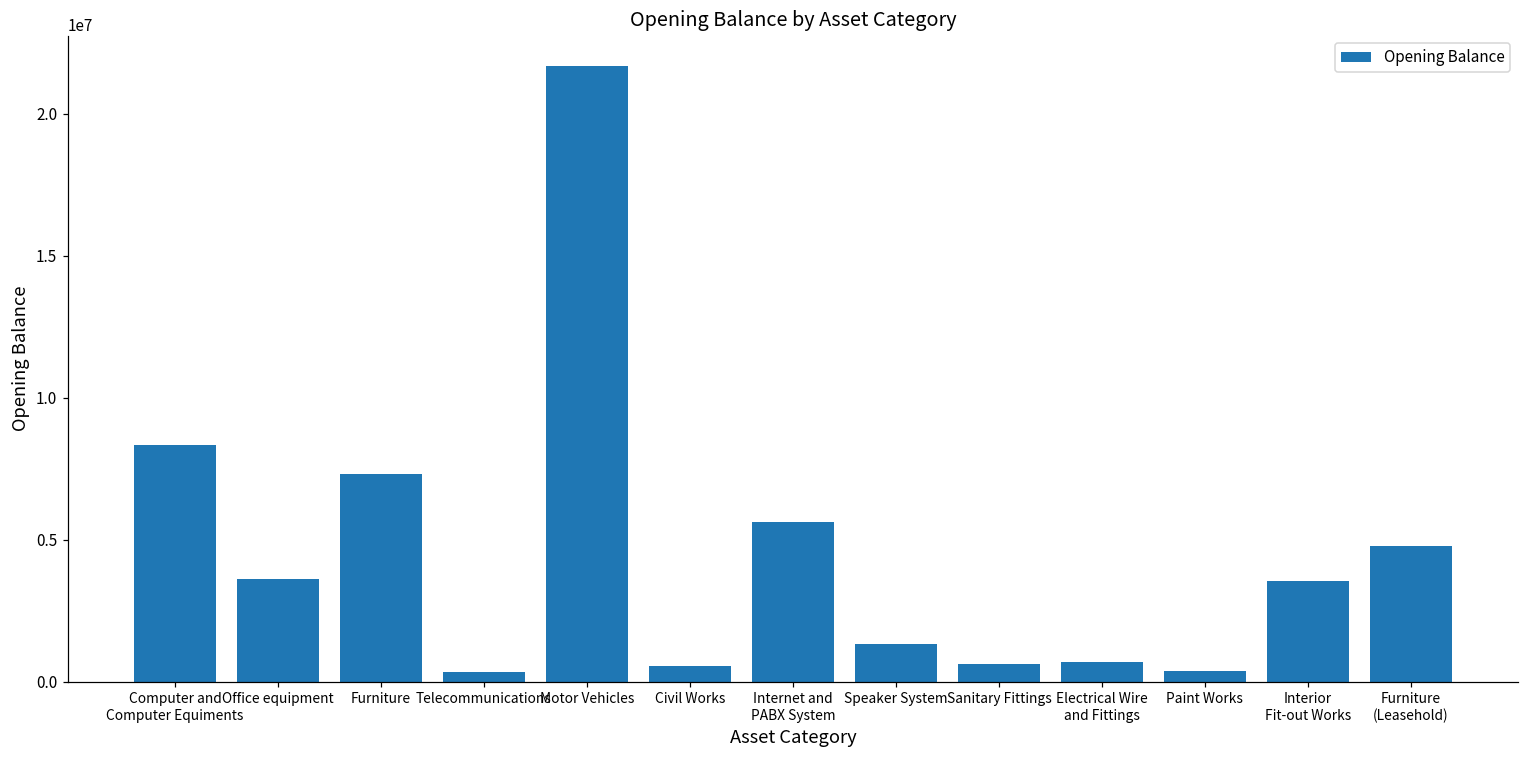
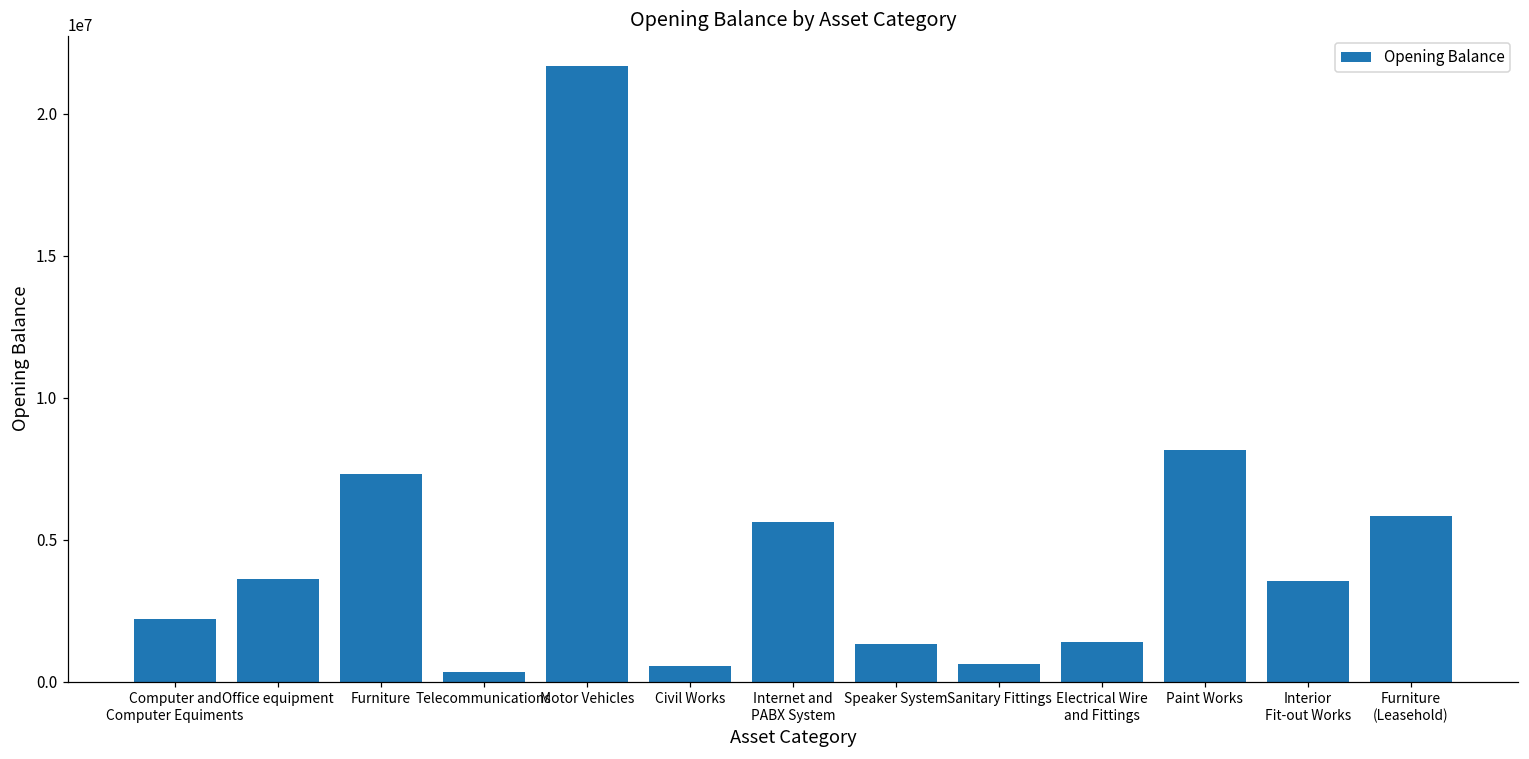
  {
-   "Computer and Computer Equiments": 8400000,
+   "Computer and Computer Equiments": 2200000,
    "Furniture": 7300000,
    "Telecommunications": 300000,
    "Motor Vehicles": 21700000,
    "Civil Works": 500000,
    "Internet and PABX System": 5600000,
    "Speaker System": 1300000,
    "Sanitary Fittings": 600000,
-   "Electrical Wire and Fittings": 700000,
-   "Paint Works": 400000,
+   "Electrical Wire and Fittings": 1400000,
+   "Paint Works": 8200000,
    "Interior Fit-out Works": 3600000,
-   "Furniture (Leasehold)": 4800000
+   "Furniture (Leasehold)": 5800000
  }
